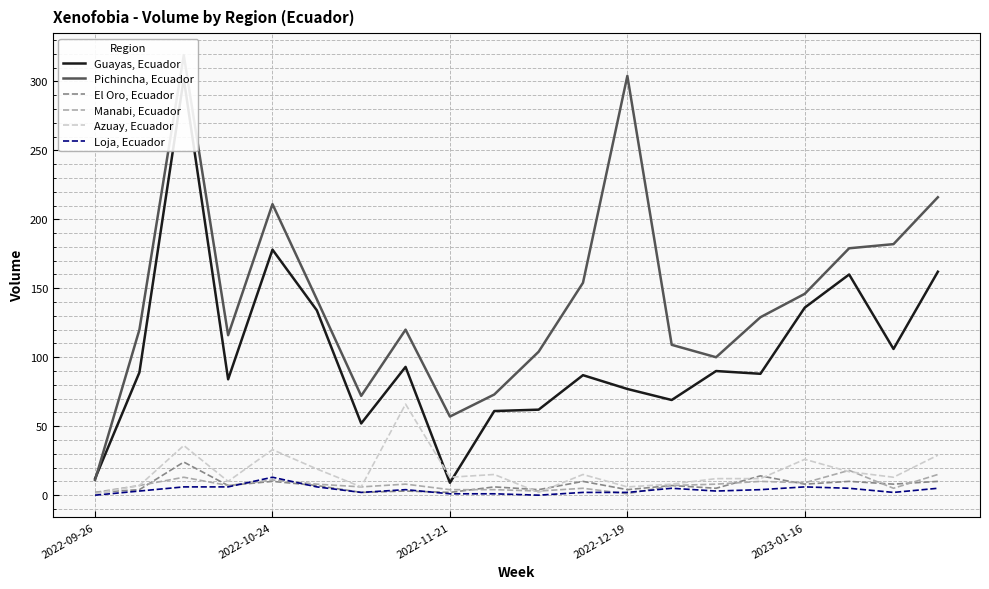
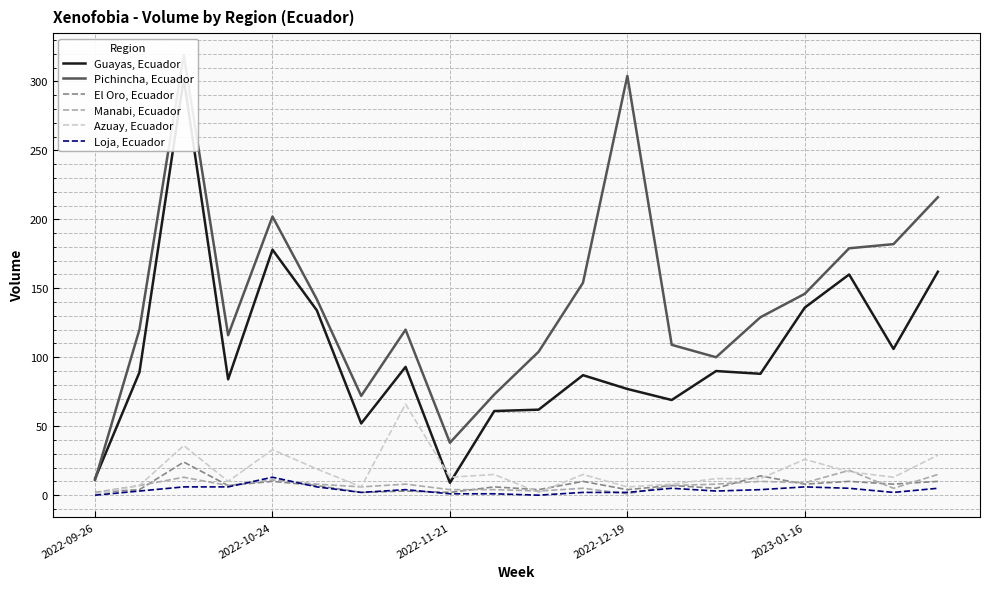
  {
    "Guayas, Ecuador": {
      "2022-10-24": 178,
      "2022-11-21": 9,
      "2022-12-19": 77,
      "2023-01-16": 136
    },
    "Pichincha, Ecuador": {
-     "2022-10-24": 211,
-     "2022-11-21": 57,
+     "2022-10-24": 202,
+     "2022-11-21": 38,
      "2022-12-19": 304,
      "2023-01-16": 146
    },
    "Loja, Ecuador": {
      "2022-10-24": 13,
      "2023-01-16": 6
    }
  }
